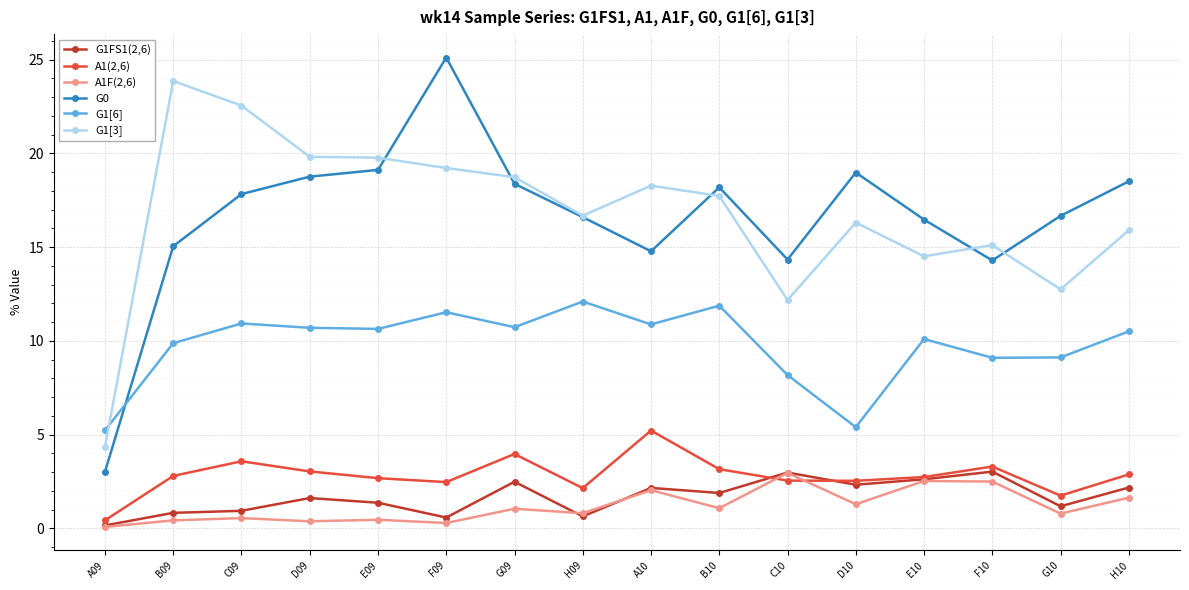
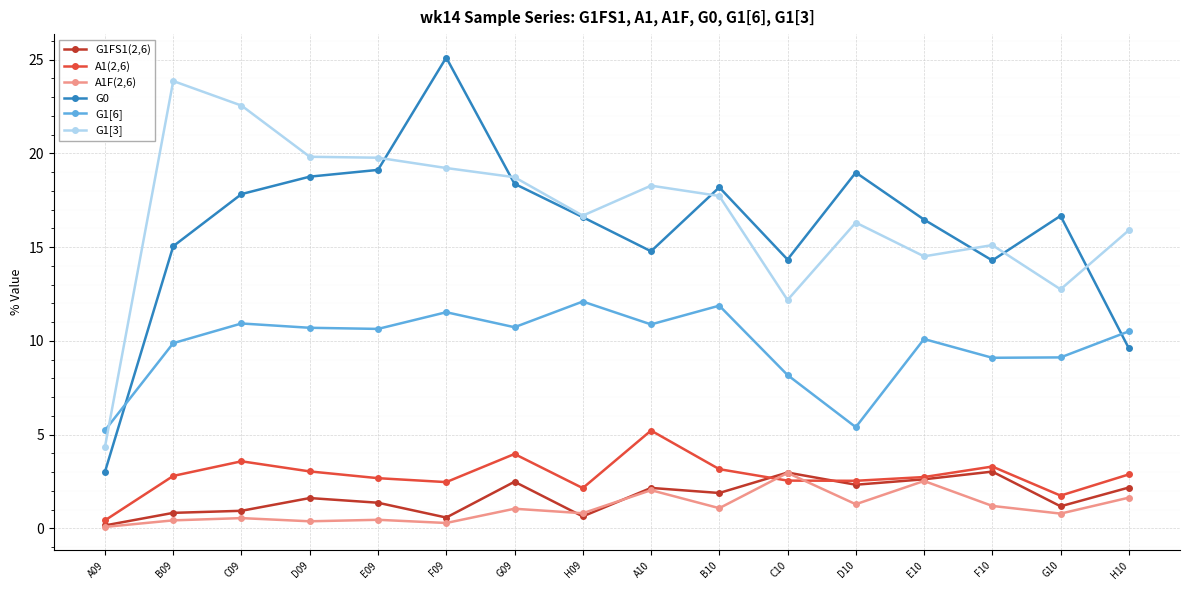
  {
    "A1F(2,6)": {
      "B09": 0.4,
      "C09": 0.6,
      "D09": 0.4,
      "E09": 0.5,
      "F09": 0.3,
      "G09": 1.1,
      "H09": 0.8,
      "B10": 1.1,
      "D10": 1.3,
-     "F10": 2.5,
+     "F10": 1.2,
      "G10": 0.8,
      "H10": 1.6
    },
    "G0": {
      "A09": 3.0,
      "B09": 15.1,
      "C09": 17.8,
      "D09": 18.8,
      "E09": 19.1,
      "F09": 25.1,
      "G09": 18.4,
      "A10": 14.8,
      "B10": 18.2,
      "C10": 14.3,
      "D10": 19.0,
      "E10": 16.5,
      "F10": 14.3,
      "G10": 16.7,
-     "H10": 18.5
+     "H10": 9.6
    },
    "G1[6]": {
      "A09": 5.2,
      "B09": 9.9,
      "C09": 10.9,
      "D09": 10.7,
      "E09": 10.6,
      "F09": 11.5,
      "G09": 10.7,
      "H09": 12.1,
      "A10": 10.9,
      "B10": 11.9,
      "C10": 8.2,
      "D10": 5.4,
      "E10": 10.1,
      "F10": 9.1,
      "G10": 9.1,
      "H10": 10.5
    },
    "G1[3]": {
      "A09": 4.4,
      "B09": 23.9,
      "C09": 22.6,
      "D09": 19.8,
      "E09": 19.8,
      "F09": 19.2,
      "G09": 18.7,
      "A10": 18.3,
      "B10": 17.7,
      "C10": 12.2,
      "D10": 16.3,
      "E10": 14.5,
      "F10": 15.1,
      "G10": 12.8,
      "H10": 15.9
    }
  }
